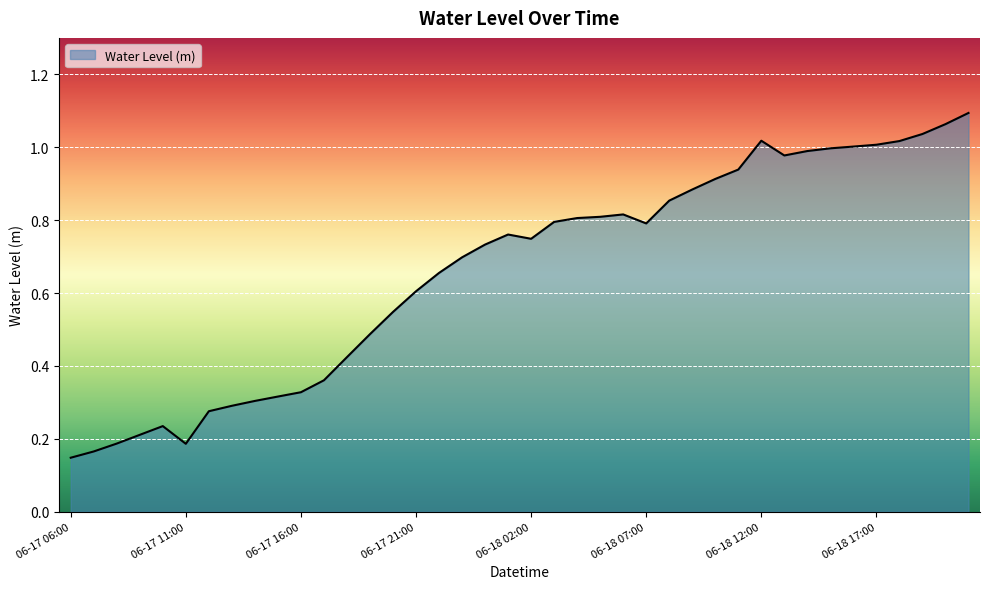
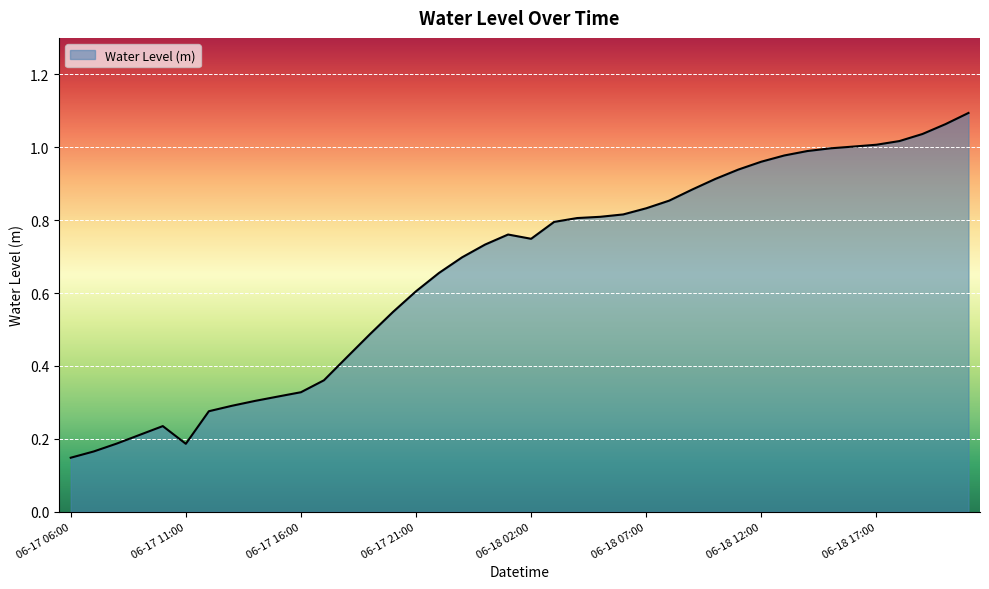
  {
    "06-17 06:00": 0.15,
    "06-17 11:00": 0.19,
    "06-17 16:00": 0.33,
    "06-17 21:00": 0.60,
    "06-18 02:00": 0.75,
-   "06-18 07:00": 0.79,
-   "06-18 12:00": 1.02,
+   "06-18 07:00": 0.83,
+   "06-18 12:00": 0.96,
    "06-18 17:00": 1.01
  }
